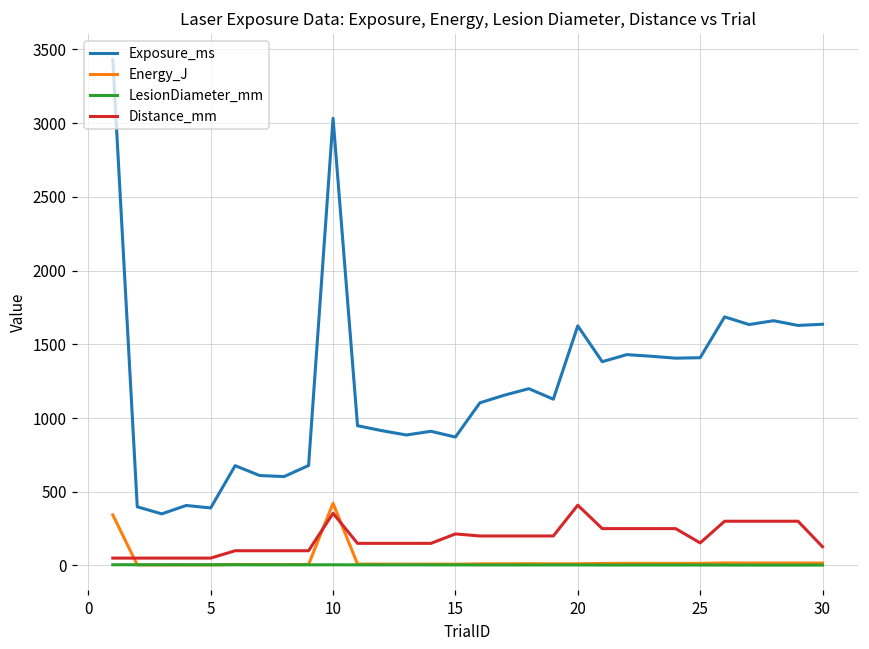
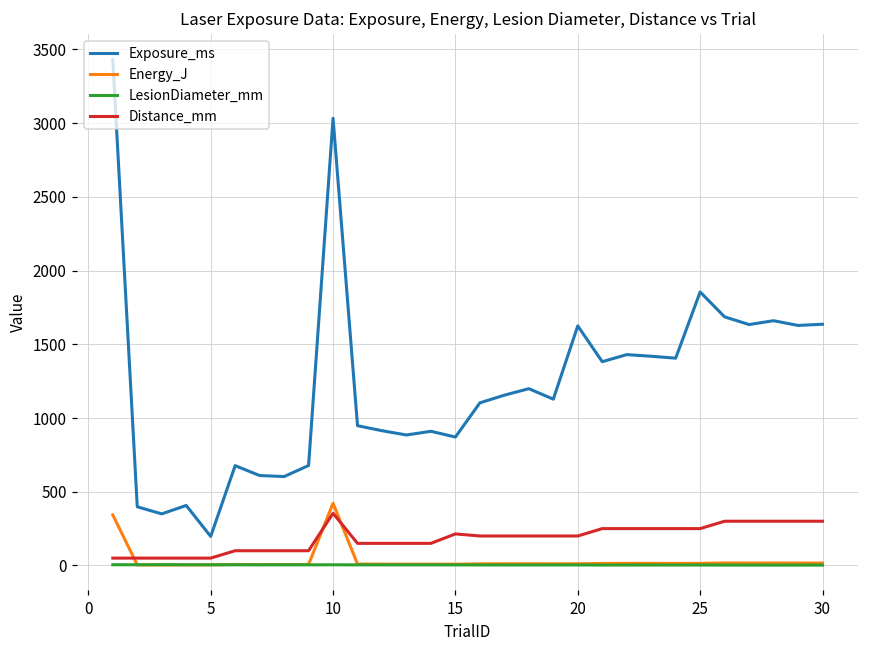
  {
    "Exposure_ms": {
-     "5": 390,
+     "5": 200,
      "10": 3030,
      "15": 870,
      "20": 1630,
-     "25": 1410,
+     "25": 1860,
      "30": 1640
    },
    "Energy_J": {
      "10": 420
    },
    "LesionDiameter_mm": {
      "10": 0
    },
    "Distance_mm": {
      "5": 50,
      "10": 350,
      "15": 210,
-     "20": 410,
-     "25": 150,
-     "30": 130
+     "20": 200,
+     "25": 250,
+     "30": 300
    }
  }
